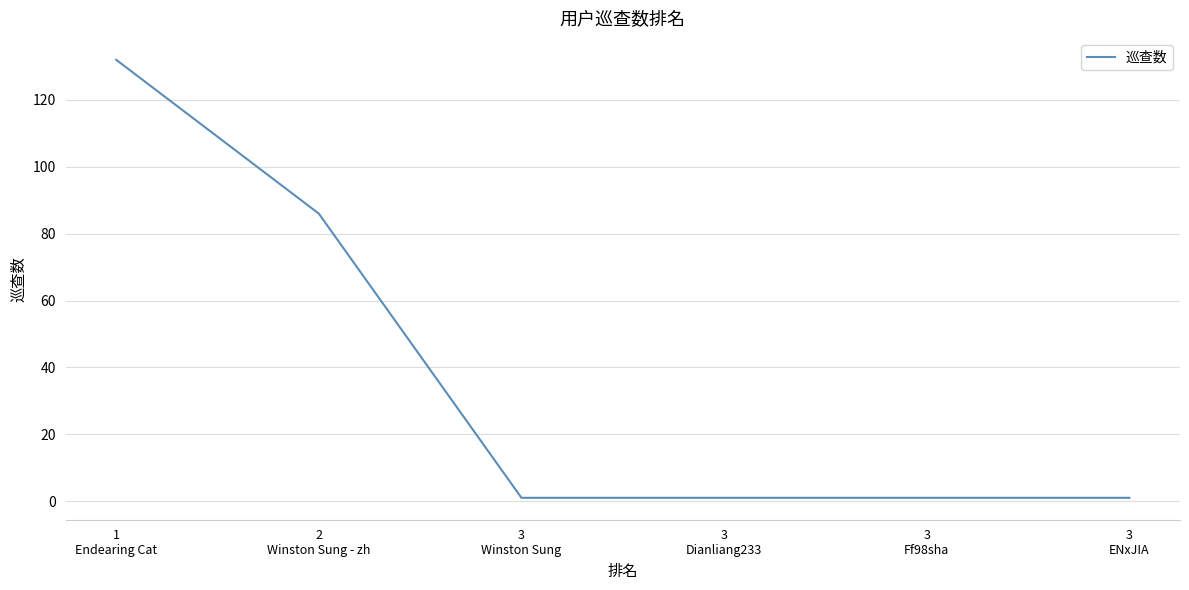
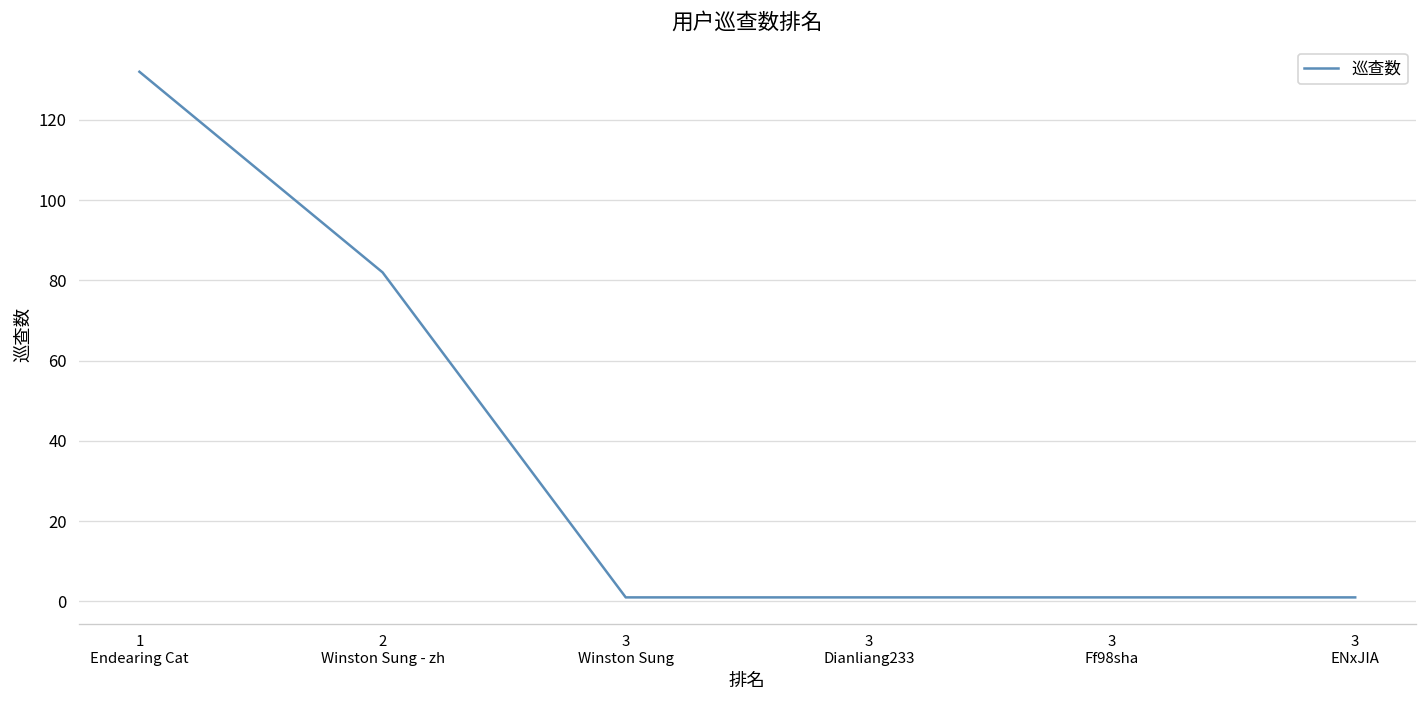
  {
    "1 Endearing Cat": 132,
-   "2 Winston Sung - zh": 86,
+   "2 Winston Sung - zh": 82,
    "3 Winston Sung": 1,
    "3 Dianliang233": 1,
    "3 Ff98sha": 1,
    "3 ENxJIA": 1
  }
